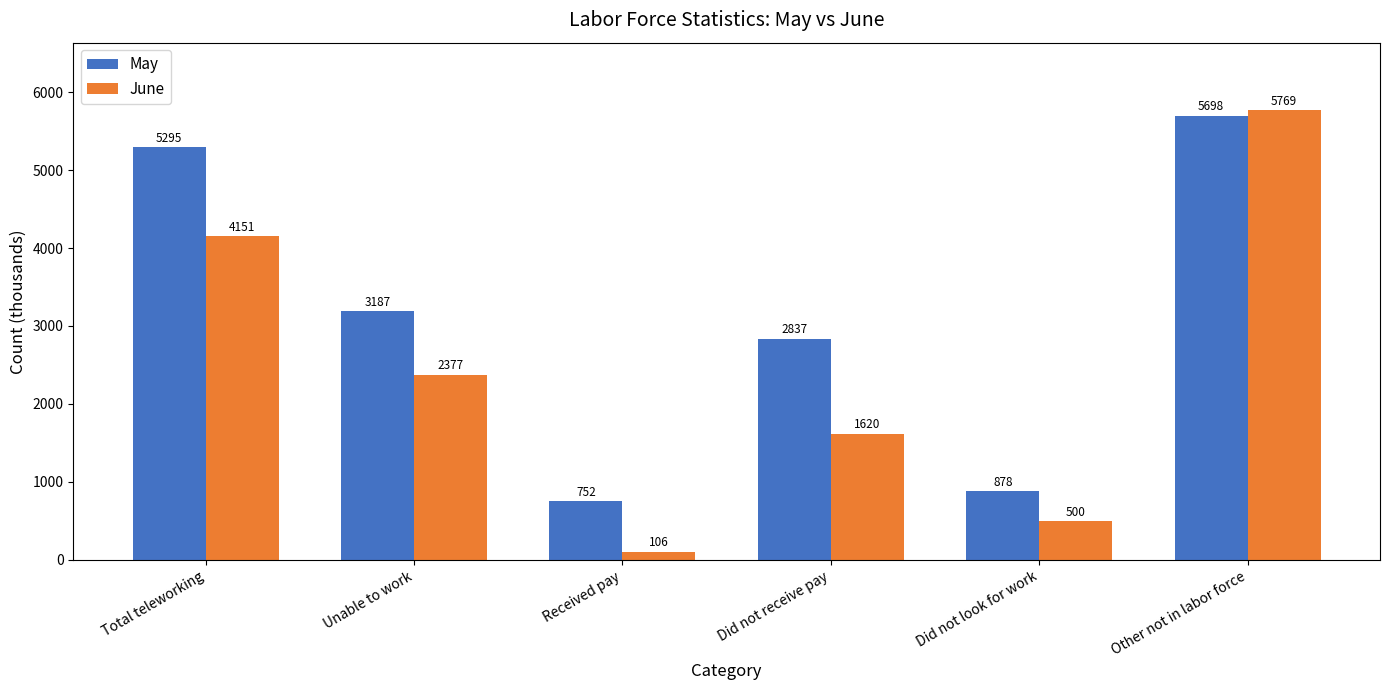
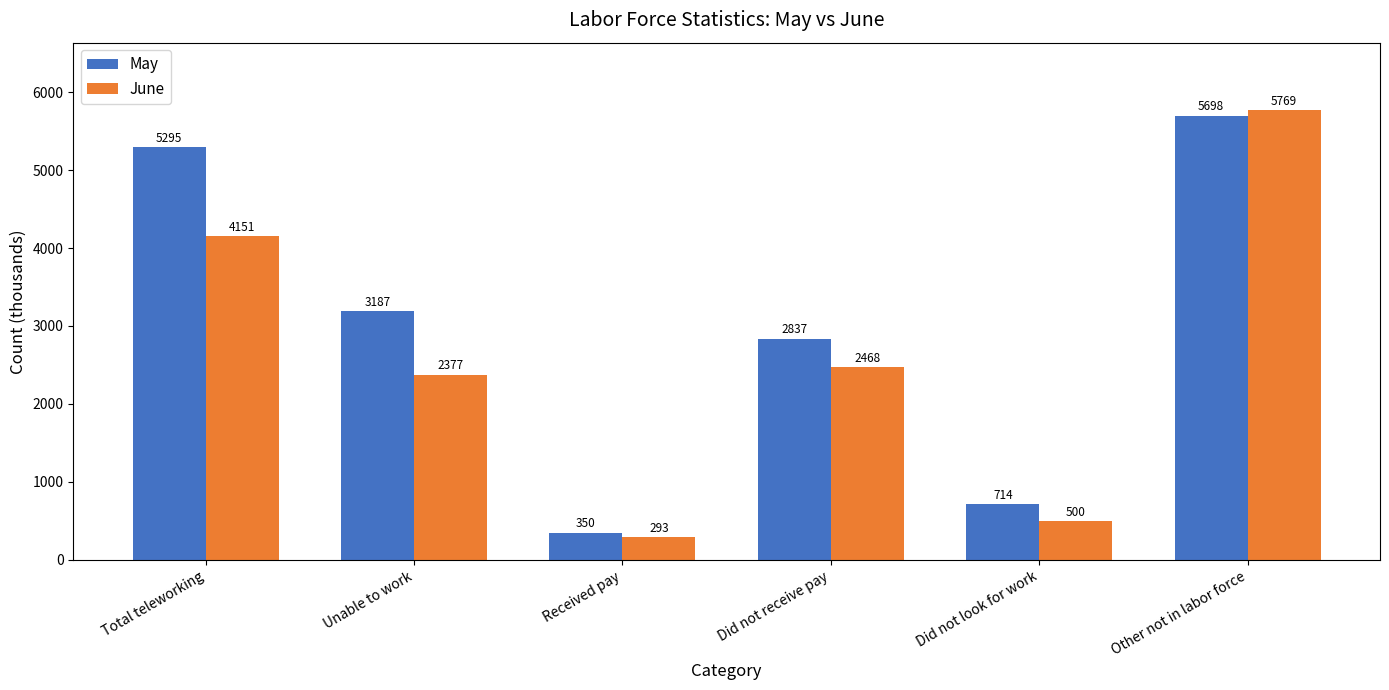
  {
    "May": {
      "Total teleworking": 5295,
      "Unable to work": 3187,
-     "Received pay": 752,
+     "Received pay": 350,
      "Did not receive pay": 2837,
-     "Did not look for work": 878,
+     "Did not look for work": 714,
      "Other not in labor force": 5698
    },
    "June": {
      "Total teleworking": 4151,
      "Unable to work": 2377,
-     "Received pay": 106,
-     "Did not receive pay": 1620,
+     "Received pay": 293,
+     "Did not receive pay": 2468,
      "Did not look for work": 500,
      "Other not in labor force": 5769
    }
  }
